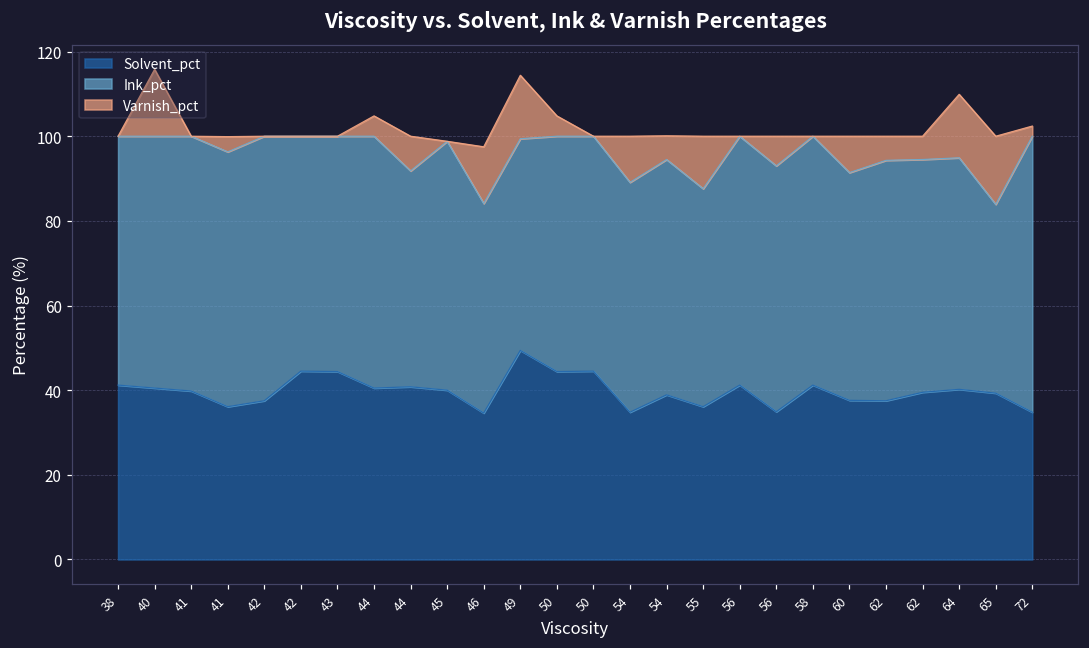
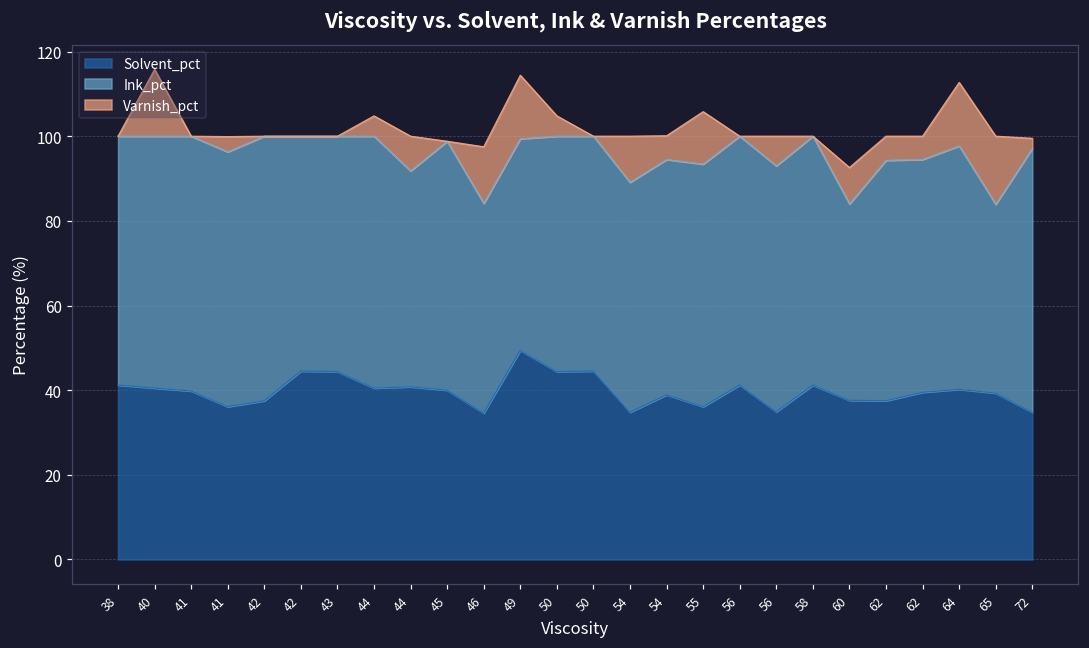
  {
    "Solvent_pct": {
      "38": 41,
      "40": 41,
      "43": 44,
      "45": 40,
      "46": 35,
      "49": 49,
      "55": 36,
      "58": 41,
      "60": 38,
      "64": 40,
      "65": 39,
      "72": 35
    },
    "Ink_pct": {
      "40": 60,
      "46": 49,
      "49": 50,
-     "55": 51,
-     "60": 54,
-     "64": 55,
+     "55": 57,
+     "60": 46,
+     "64": 58,
      "65": 45,
-     "72": 65
+     "72": 62
    },
    "Varnish_pct": {
      "46": 13,
      "49": 15,
      "55": 12,
      "60": 9,
      "64": 15,
      "65": 16,
      "72": 2
    }
  }
